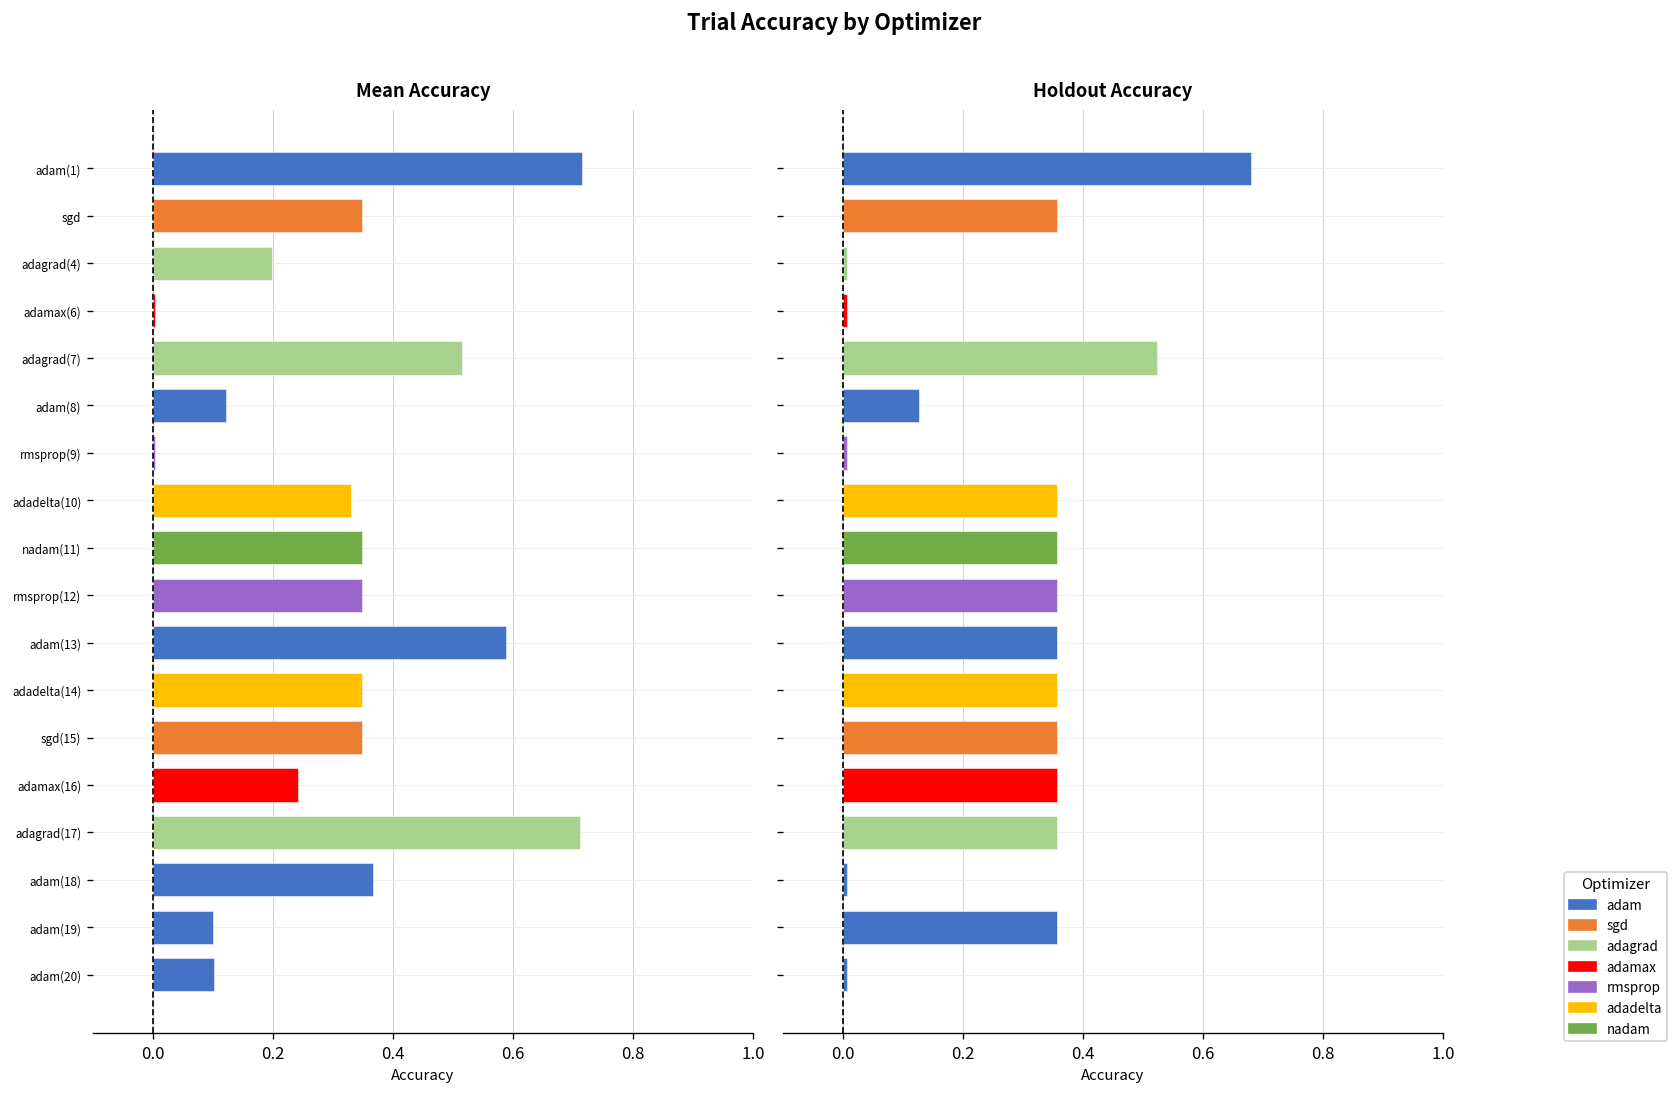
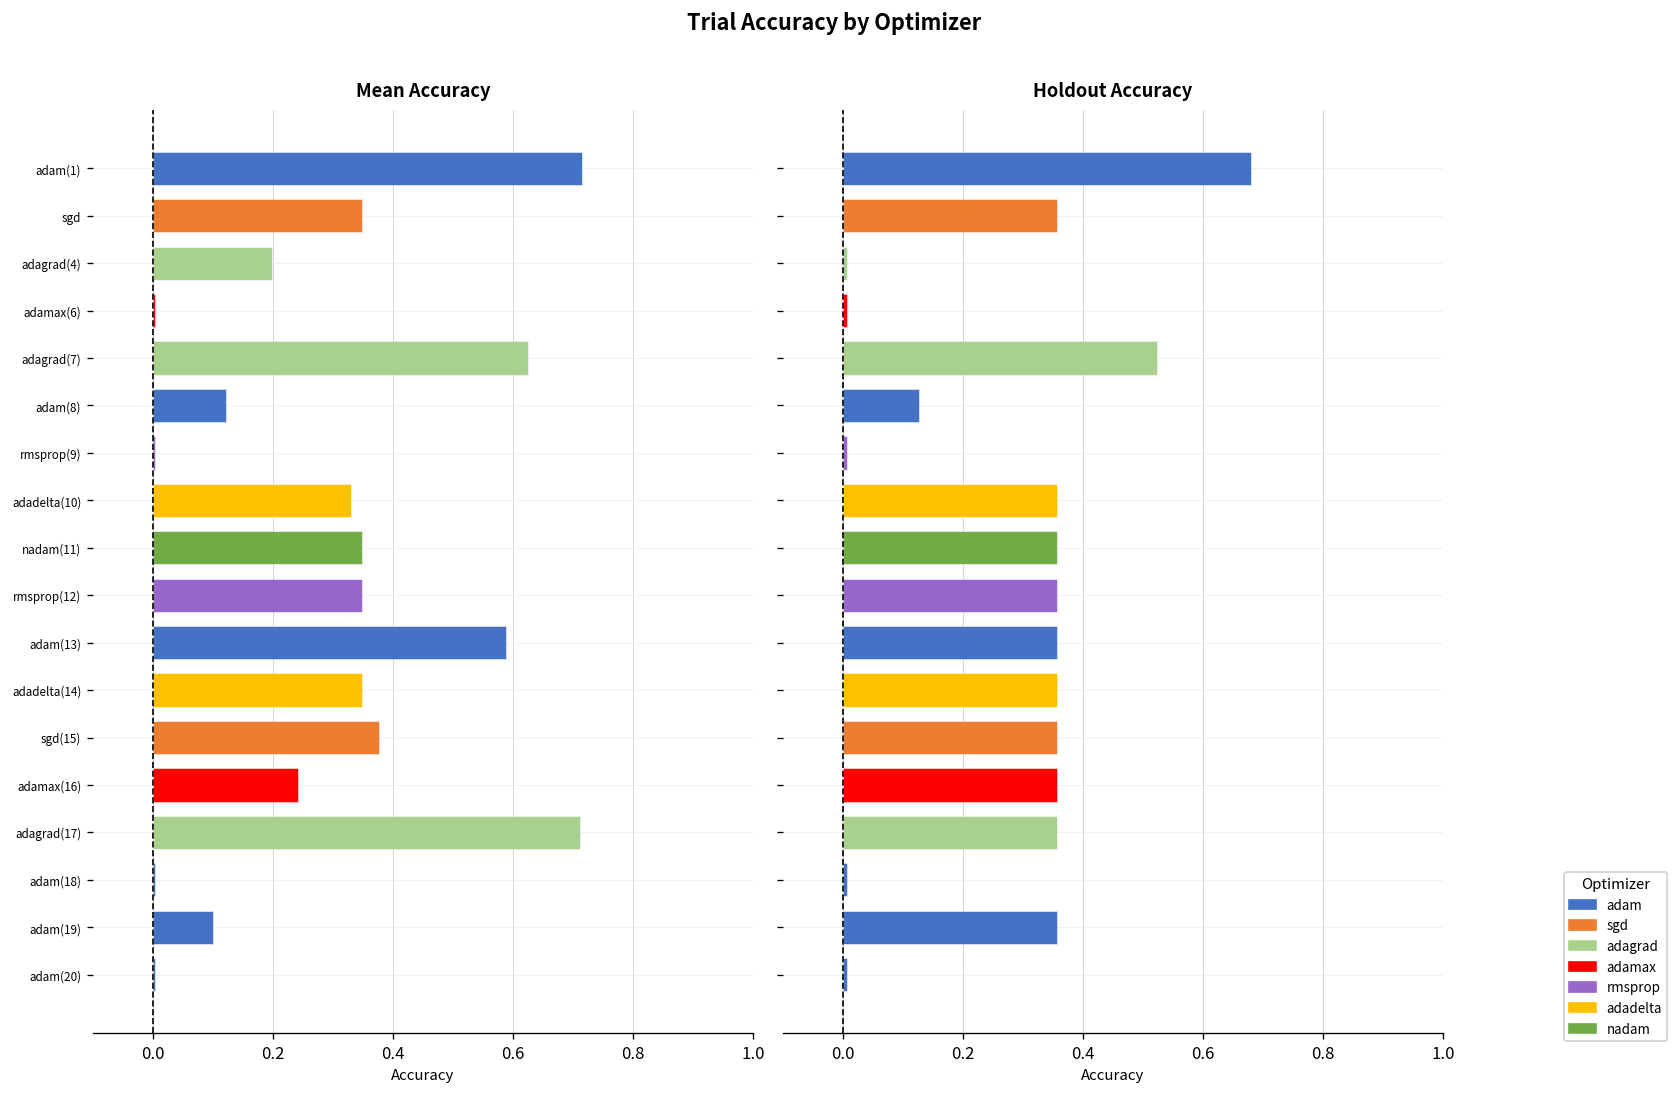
  {
    "Mean Accuracy": {
      "adam(1)": 0.71,
      "sgd": 0.35,
      "adagrad(4)": 0.20,
-     "adagrad(7)": 0.51,
+     "adagrad(7)": 0.62,
      "adam(8)": 0.12,
      "adadelta(10)": 0.33,
      "nadam(11)": 0.35,
      "rmsprop(12)": 0.35,
      "adam(13)": 0.59,
      "adadelta(14)": 0.35,
-     "sgd(15)": 0.35,
+     "sgd(15)": 0.38,
      "adamax(16)": 0.24,
      "adagrad(17)": 0.71,
-     "adam(18)": 0.37,
+     "adam(18)": 0.00,
      "adam(19)": 0.10,
-     "adam(20)": 0.10
+     "adam(20)": 0.00
    }
  }
